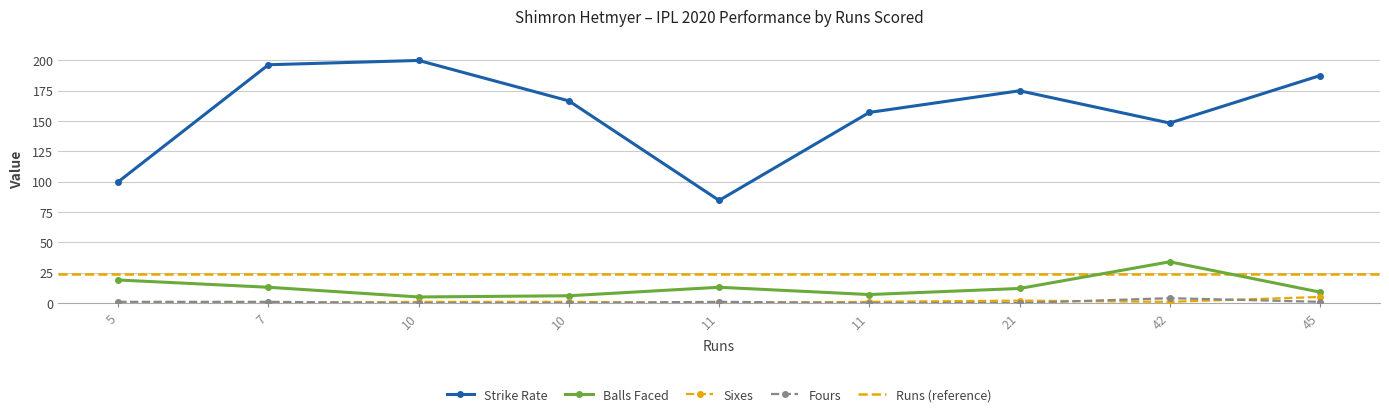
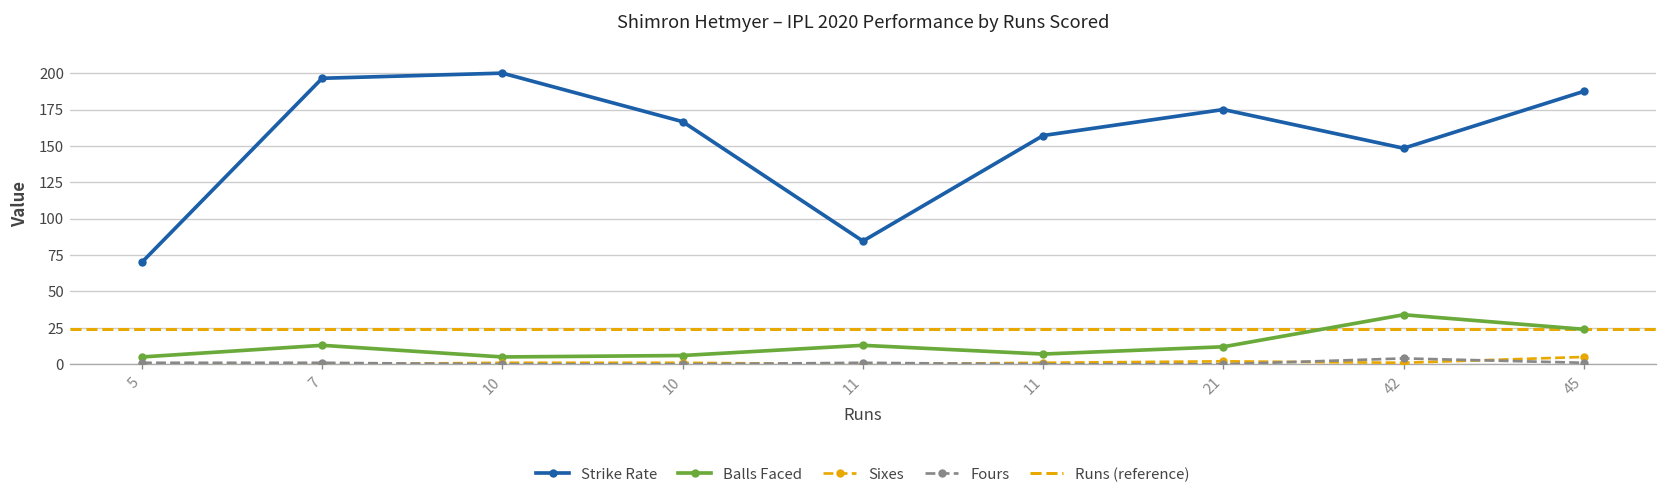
  {
    "Strike Rate": {
-     "5": 100,
+     "5": 70,
      "7": 196,
      "21": 175,
      "42": 148,
      "45": 188
    },
    "Balls Faced": {
-     "5": 19,
+     "5": 5,
      "7": 13,
      "21": 12,
      "42": 34,
-     "45": 9
+     "45": 24
    },
    "Sixes": {
      "42": 1,
      "45": 5
    },
    "Fours": {
      "42": 4,
      "45": 1
    }
  }
